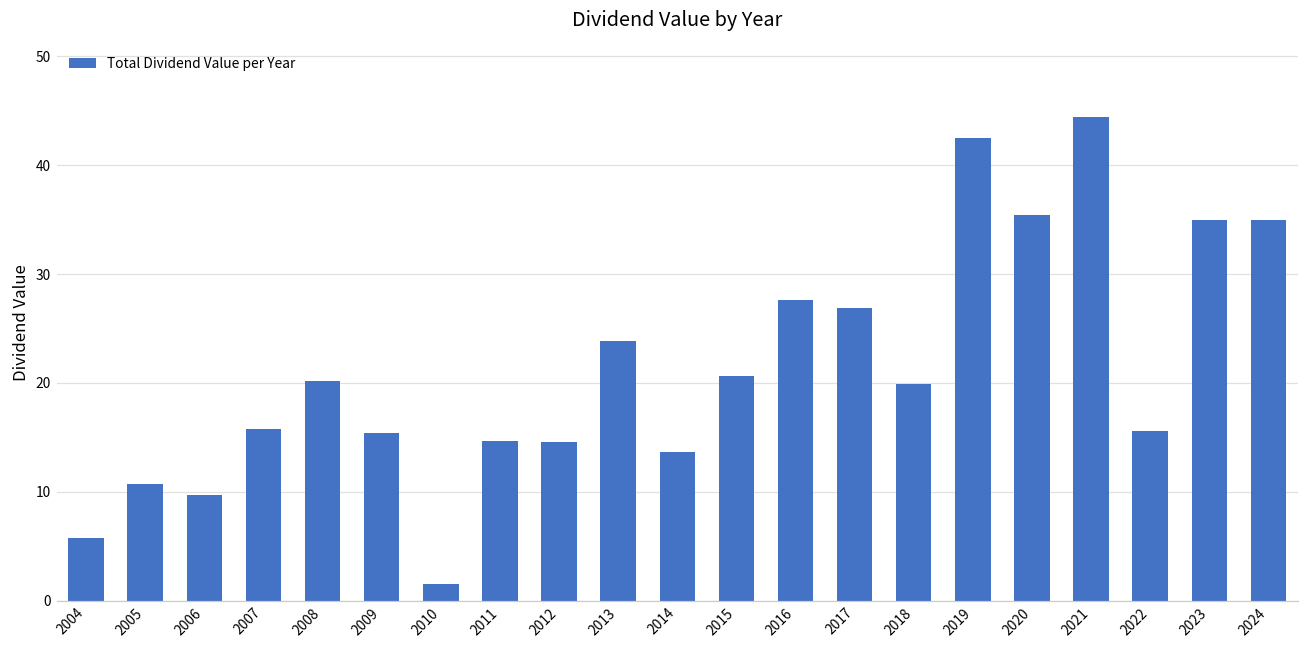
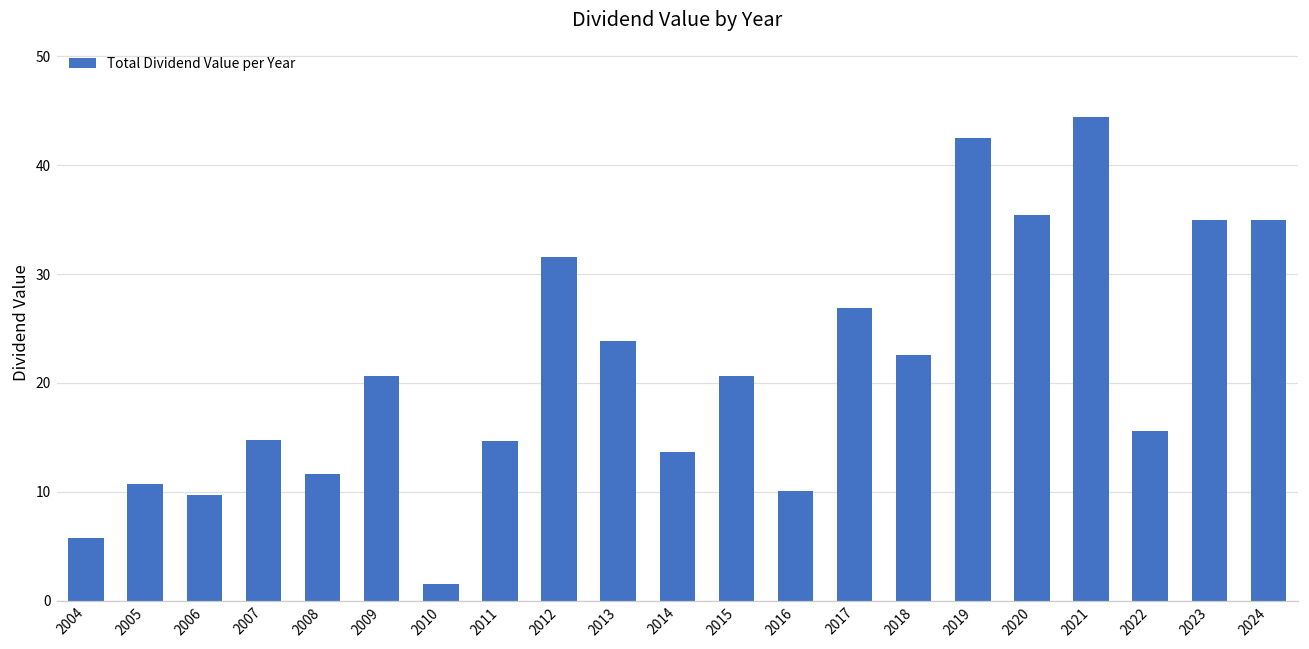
  {
    "2004": 6,
    "2005": 11,
    "2006": 10,
-   "2007": 16,
-   "2008": 20,
-   "2009": 15,
+   "2007": 15,
+   "2008": 12,
+   "2009": 21,
    "2010": 2,
    "2011": 15,
-   "2012": 15,
+   "2012": 32,
    "2013": 24,
    "2014": 14,
    "2015": 21,
-   "2016": 28,
+   "2016": 10,
    "2017": 27,
-   "2018": 20,
+   "2018": 23,
    "2019": 43,
    "2020": 35,
    "2021": 44,
    "2022": 16,
    "2023": 35,
    "2024": 35
  }
